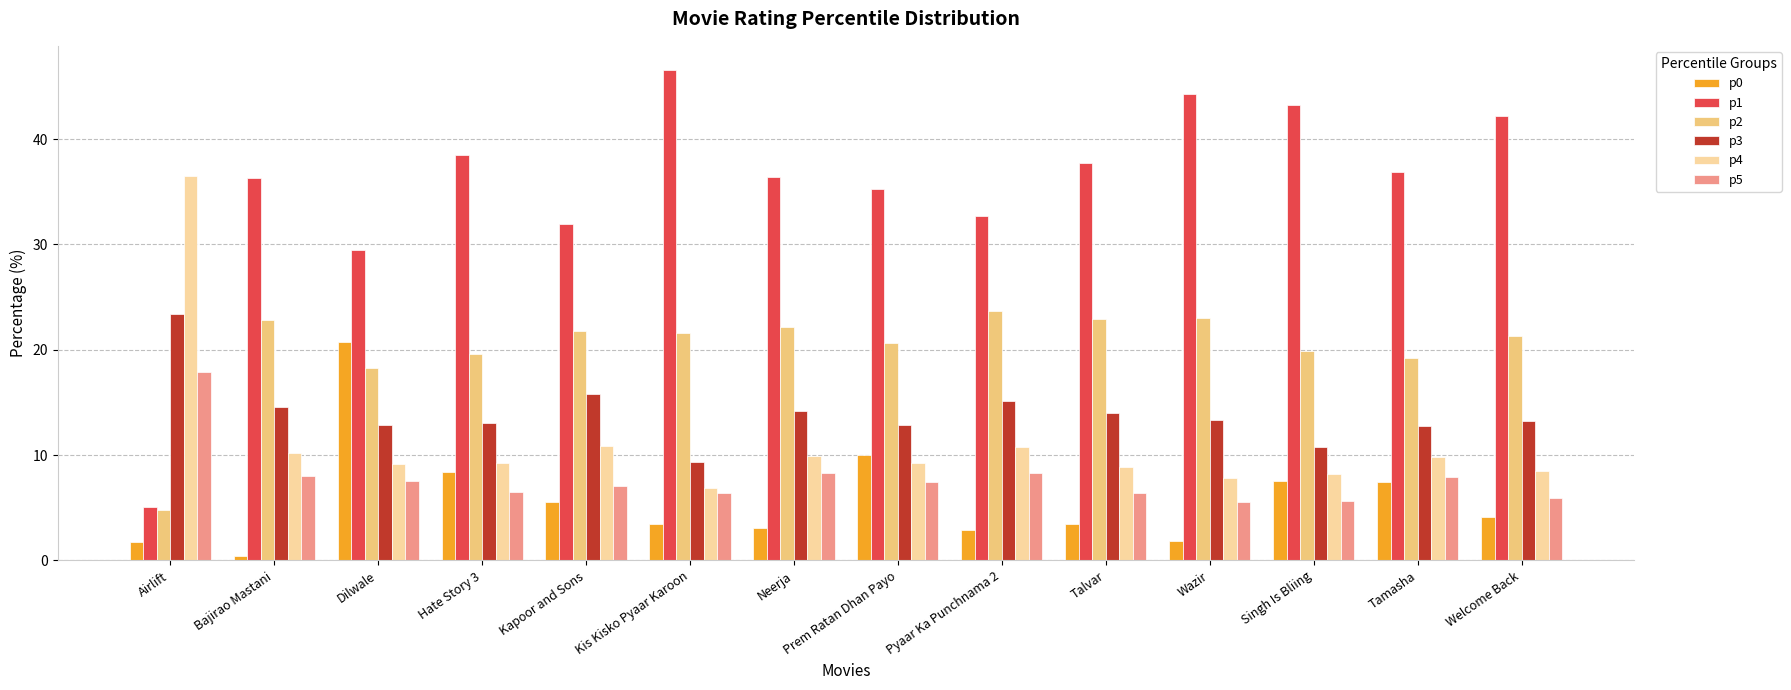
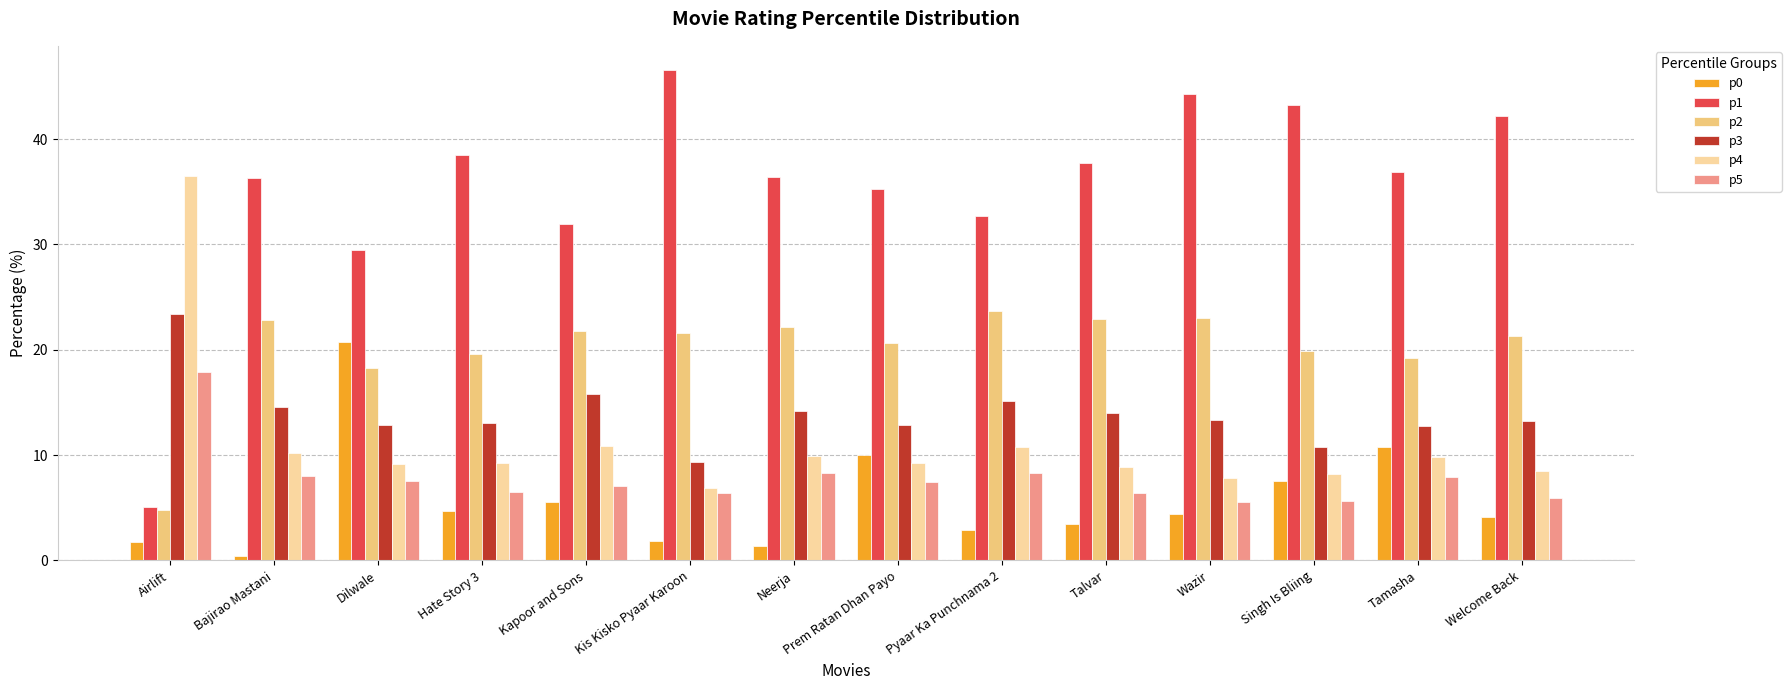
  {
    "p0": {
      "Airlift": 1.8,
      "Bajirao Mastani": 0.4,
      "Dilwale": 20.7,
-     "Hate Story 3": 8.4,
+     "Hate Story 3": 4.7,
      "Kapoor and Sons": 5.6,
-     "Kis Kisko Pyaar Karoon": 3.5,
-     "Neerja": 3.1,
+     "Kis Kisko Pyaar Karoon": 1.8,
+     "Neerja": 1.4,
      "Prem Ratan Dhan Payo": 10.0,
      "Pyaar Ka Punchnama 2": 2.9,
      "Talvar": 3.5,
-     "Wazir": 1.8,
+     "Wazir": 4.4,
      "Singh Is Bliing": 7.5,
-     "Tamasha": 7.4,
+     "Tamasha": 10.8,
      "Welcome Back": 4.1
    }
  }
